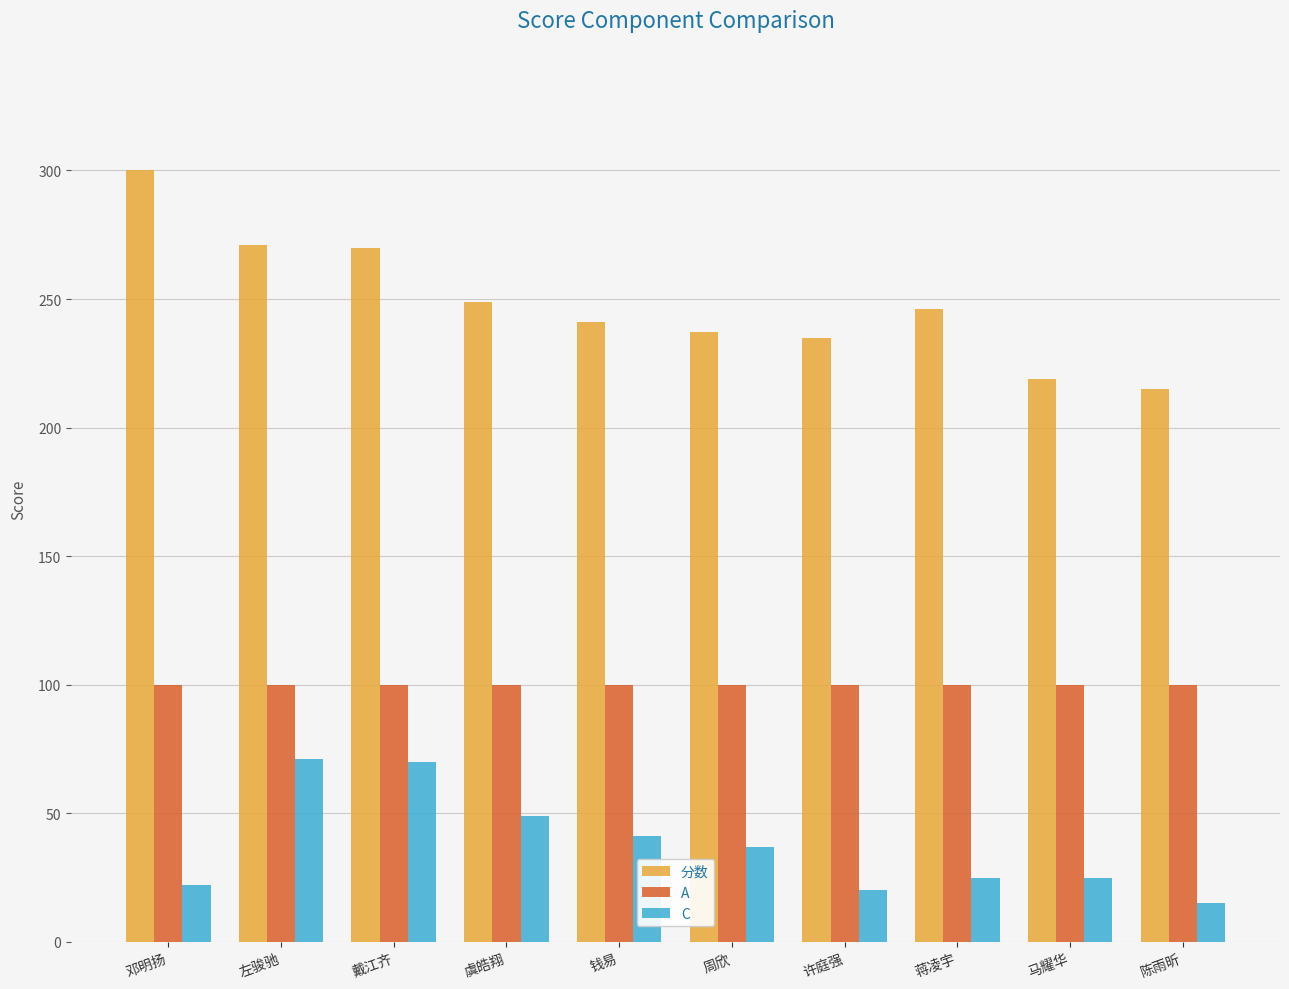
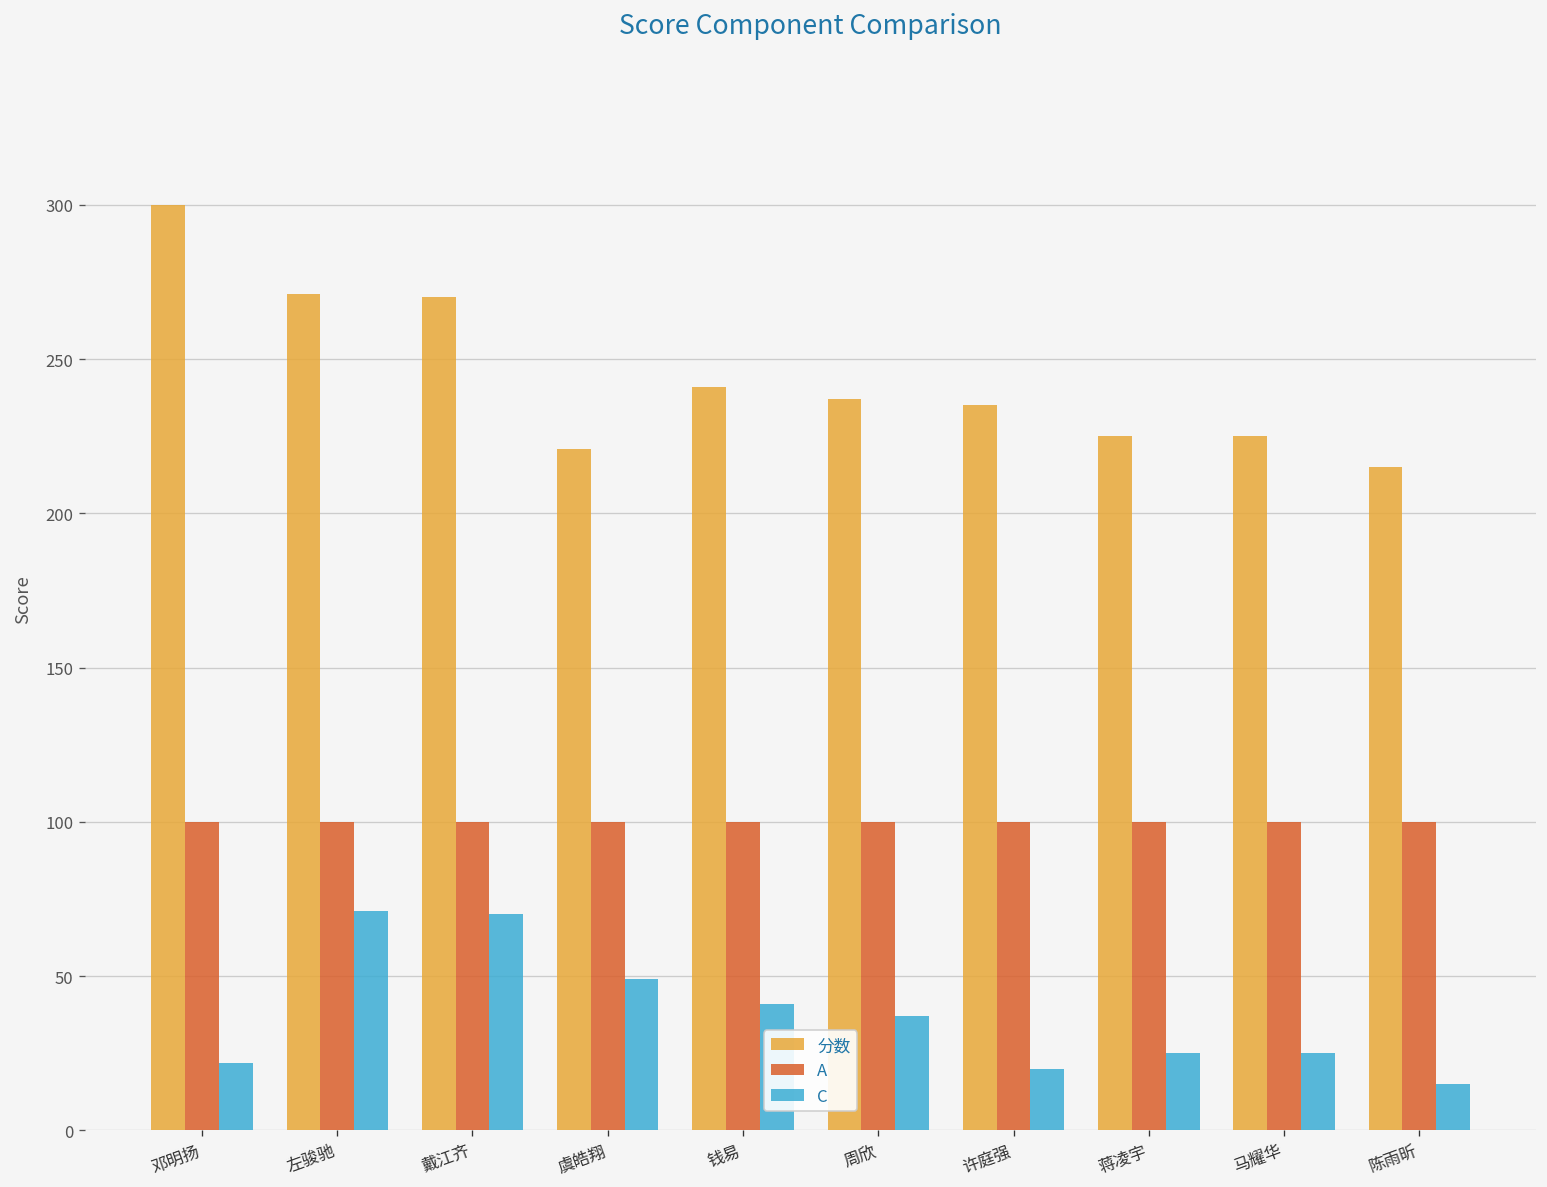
  {
    "分数": {
      "邓明扬": 300,
      "左骏驰": 271,
      "戴江齐": 270,
-     "虞皓翔": 249,
+     "虞皓翔": 221,
      "钱易": 241,
      "周欣": 237,
      "许庭强": 235,
-     "蒋凌宇": 246,
-     "马耀华": 219,
+     "蒋凌宇": 225,
+     "马耀华": 225,
      "陈雨昕": 215
    },
    "A": {
      "邓明扬": 100,
      "左骏驰": 100,
      "戴江齐": 100,
      "虞皓翔": 100,
      "钱易": 100,
      "周欣": 100,
      "许庭强": 100,
      "蒋凌宇": 100,
      "马耀华": 100,
      "陈雨昕": 100
    },
    "C": {
      "邓明扬": 22,
      "左骏驰": 71,
      "戴江齐": 70,
      "虞皓翔": 49,
      "钱易": 41,
      "周欣": 37,
      "许庭强": 20,
      "蒋凌宇": 25,
      "马耀华": 25,
      "陈雨昕": 15
    }
  }
